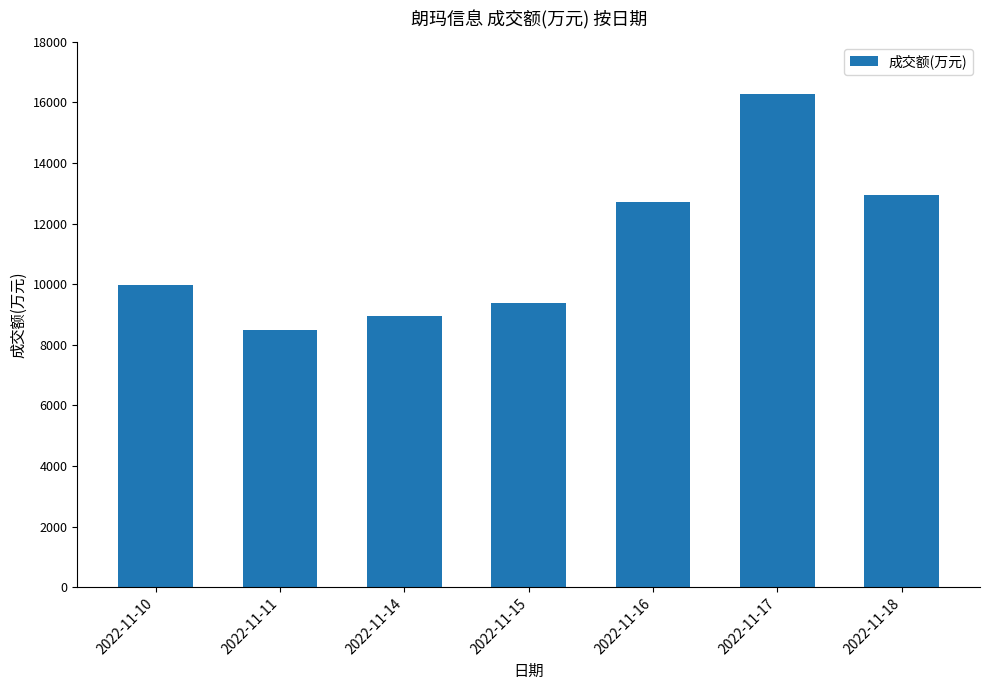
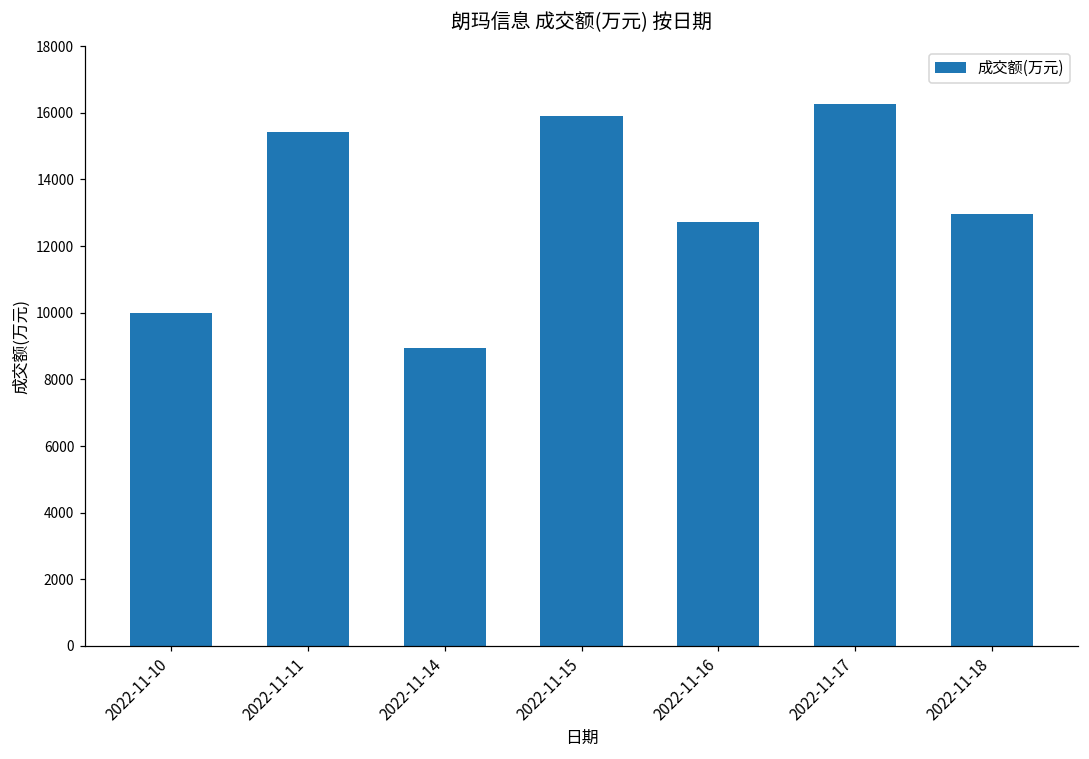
  {
    "2022-11-10": 10000,
-   "2022-11-11": 8500,
+   "2022-11-11": 15400,
    "2022-11-14": 9000,
-   "2022-11-15": 9400,
+   "2022-11-15": 15900,
    "2022-11-16": 12700,
    "2022-11-17": 16300,
    "2022-11-18": 13000
  }
